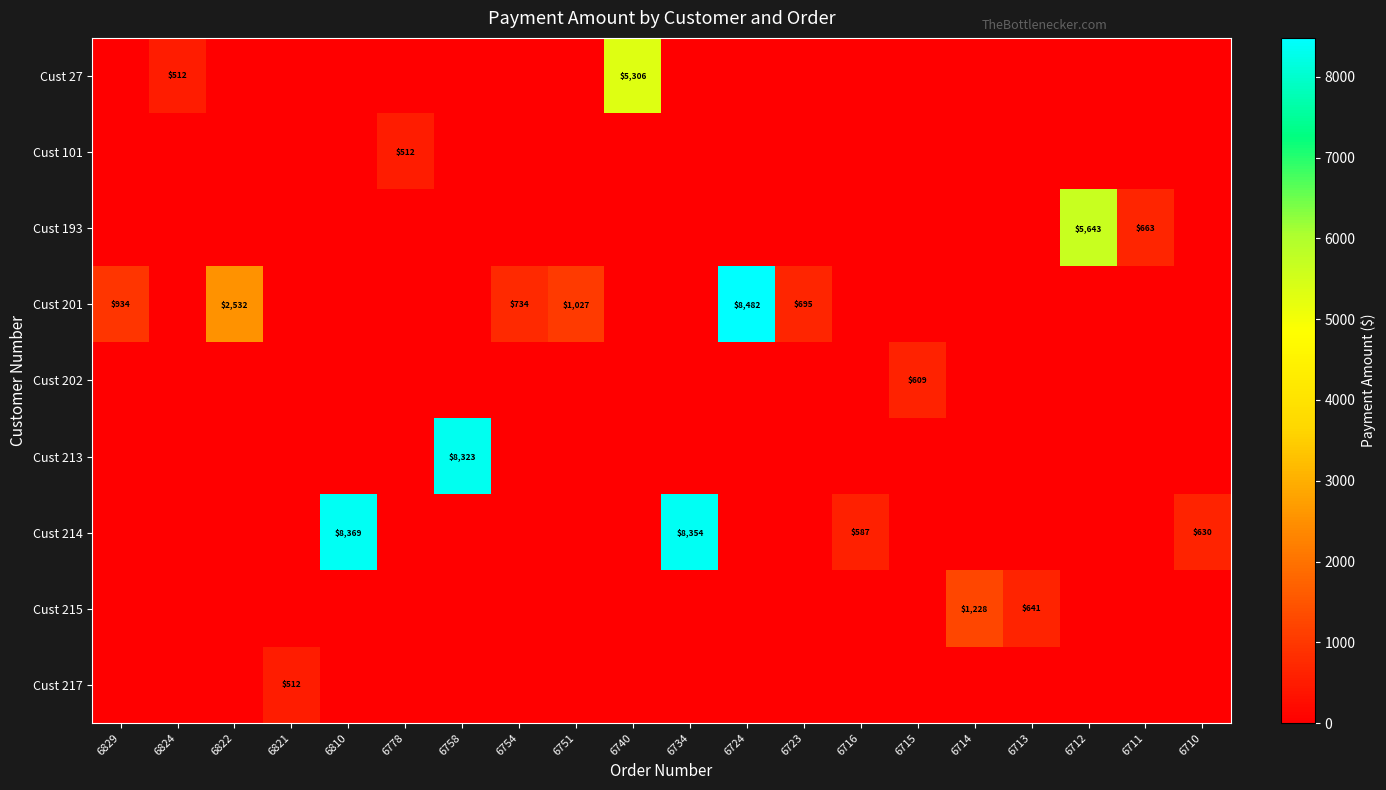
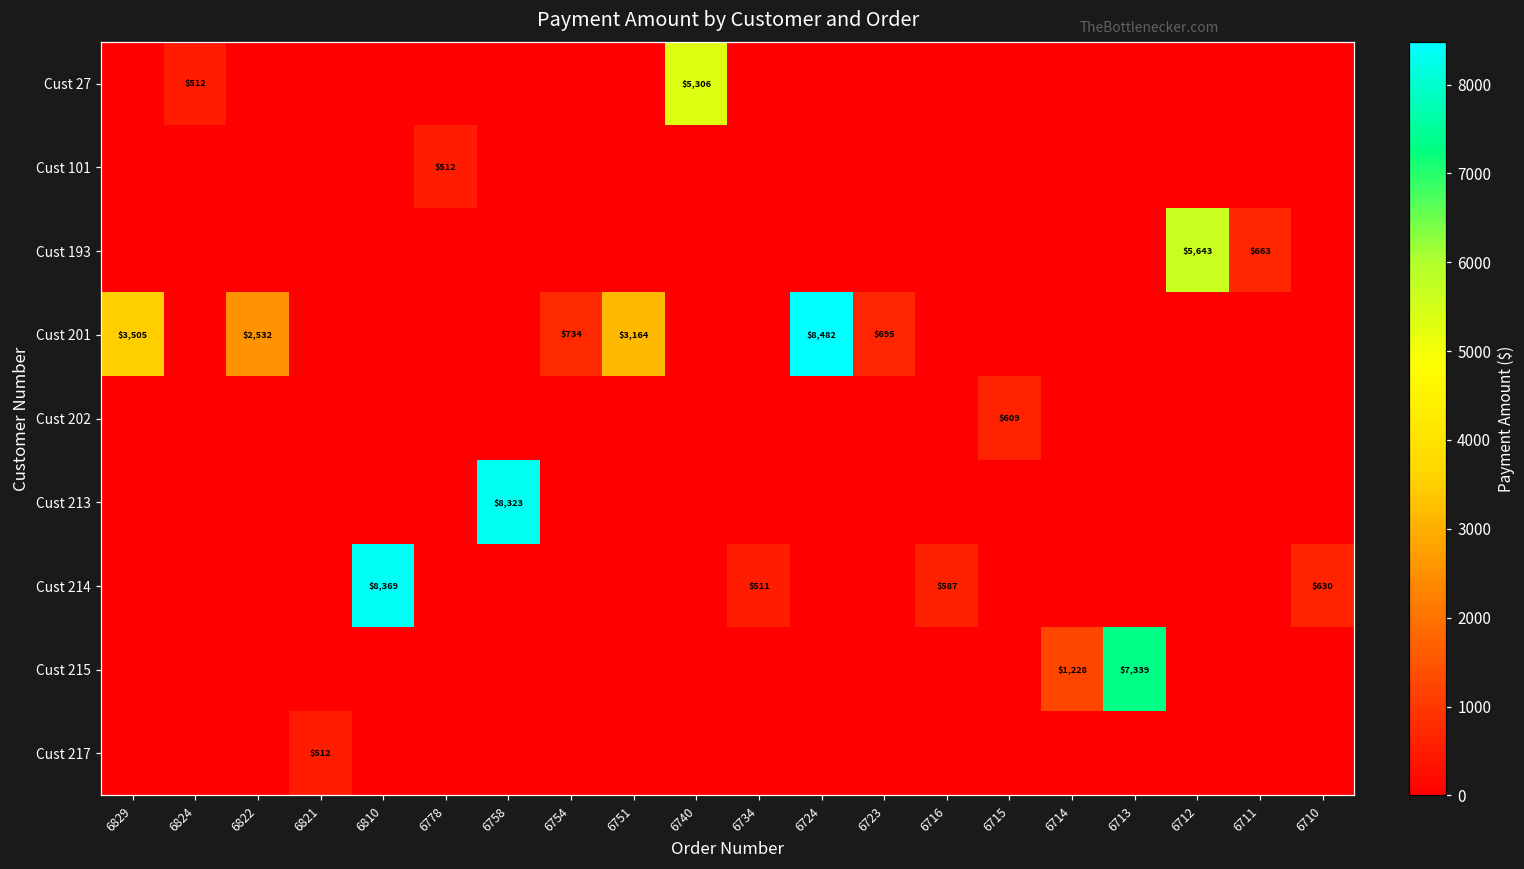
  {
    "Cust 27": {
      "6824": "$512",
      "6740": "$5,306"
    },
    "Cust 101": {
      "6778": "$512"
    },
    "Cust 193": {
      "6712": "$5,643",
      "6711": "$663"
    },
    "Cust 201": {
-     "6829": "$934",
+     "6829": "$3,505",
      "6822": "$2,532",
      "6754": "$734",
-     "6751": "$1,027",
+     "6751": "$3,164",
      "6724": "$8,482",
      "6723": "$695"
    },
    "Cust 202": {
      "6715": "$609"
    },
    "Cust 213": {
      "6758": "$8,323"
    },
    "Cust 214": {
      "6810": "$8,369",
-     "6734": "$8,354",
+     "6734": "$511",
      "6716": "$587",
      "6710": "$630"
    },
    "Cust 215": {
      "6714": "$1,228",
-     "6713": "$641"
+     "6713": "$7,339"
    },
    "Cust 217": {
      "6821": "$512"
    }
  }
